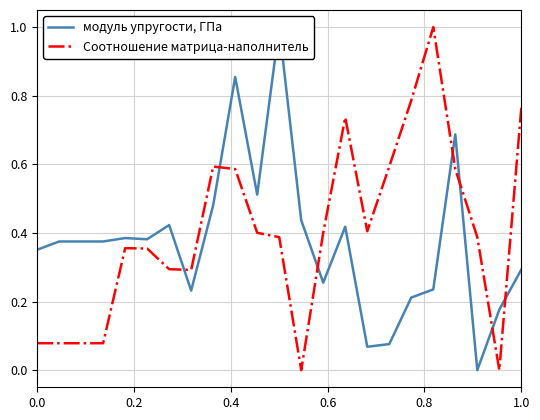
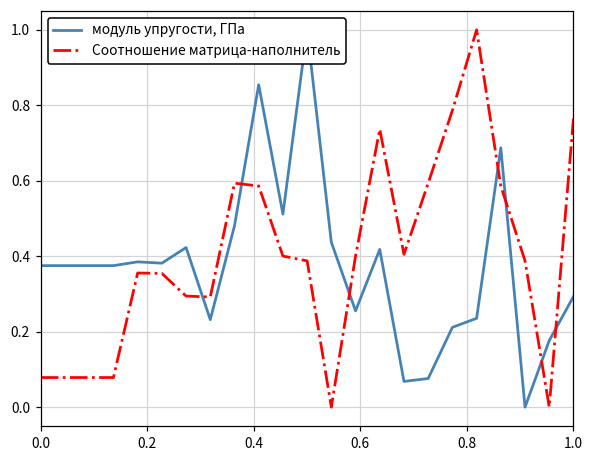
  {
    "модуль упругости, ГПа": {
-     "0.0": 0.35,
+     "0.0": 0.38,
      "1.0": 0.29
    },
    "Соотношение матрица-наполнитель": {
      "0.0": 0.08,
      "1.0": 0.76
    }
  }
